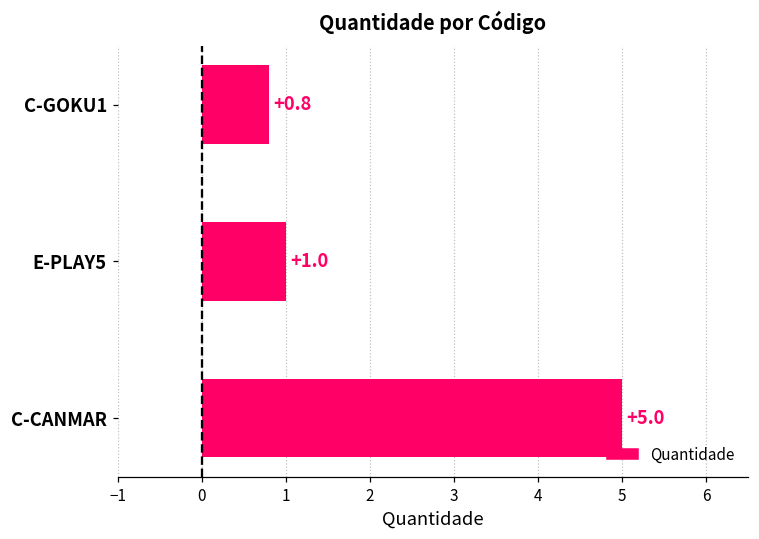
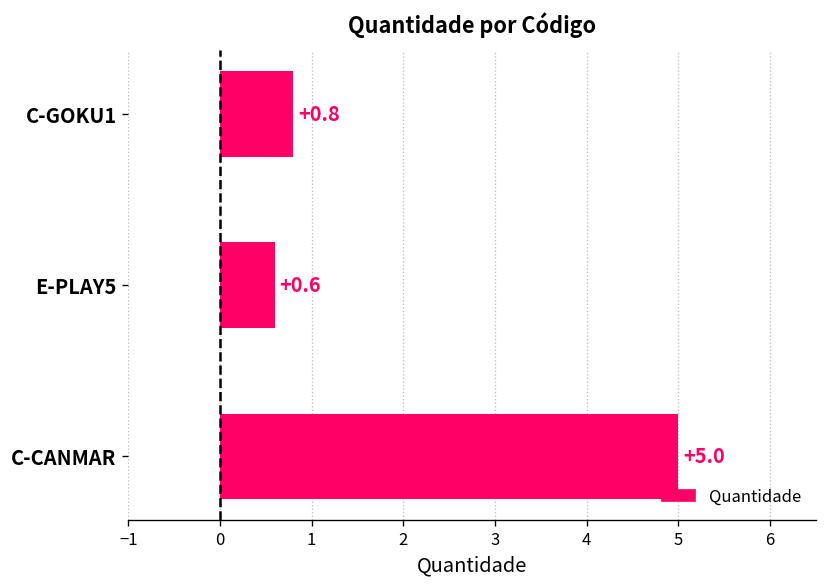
  {
    "C-GOKU1": "+0.8",
-   "E-PLAY5": "+1.0",
+   "E-PLAY5": "+0.6",
    "C-CANMAR": "+5.0"
  }
